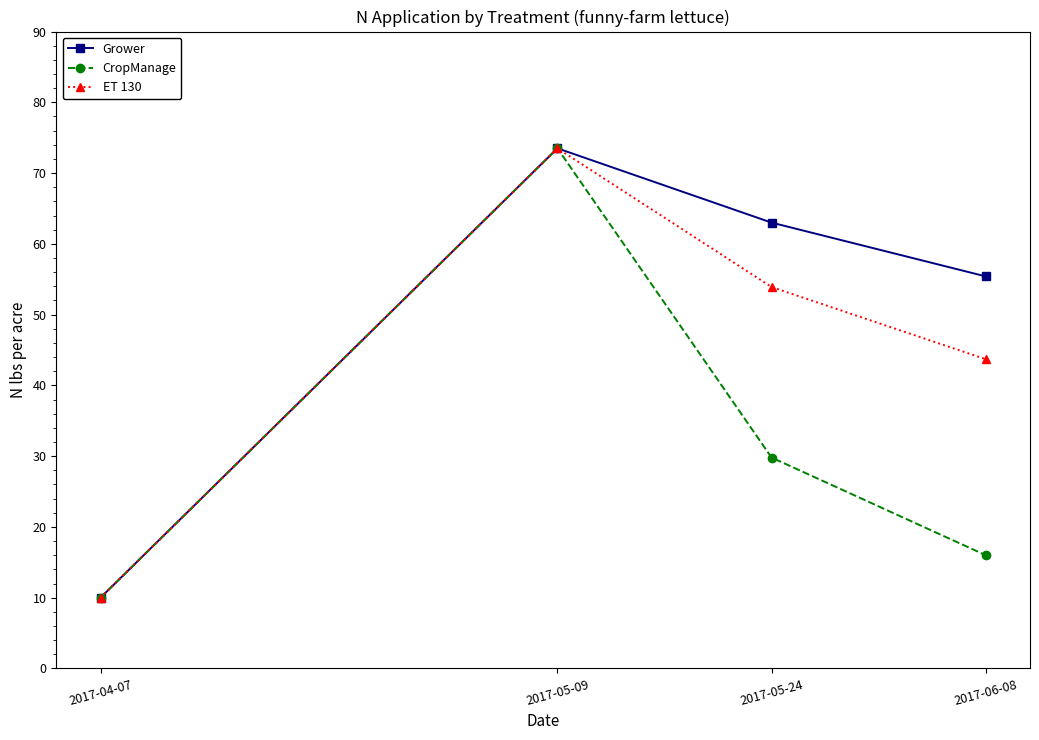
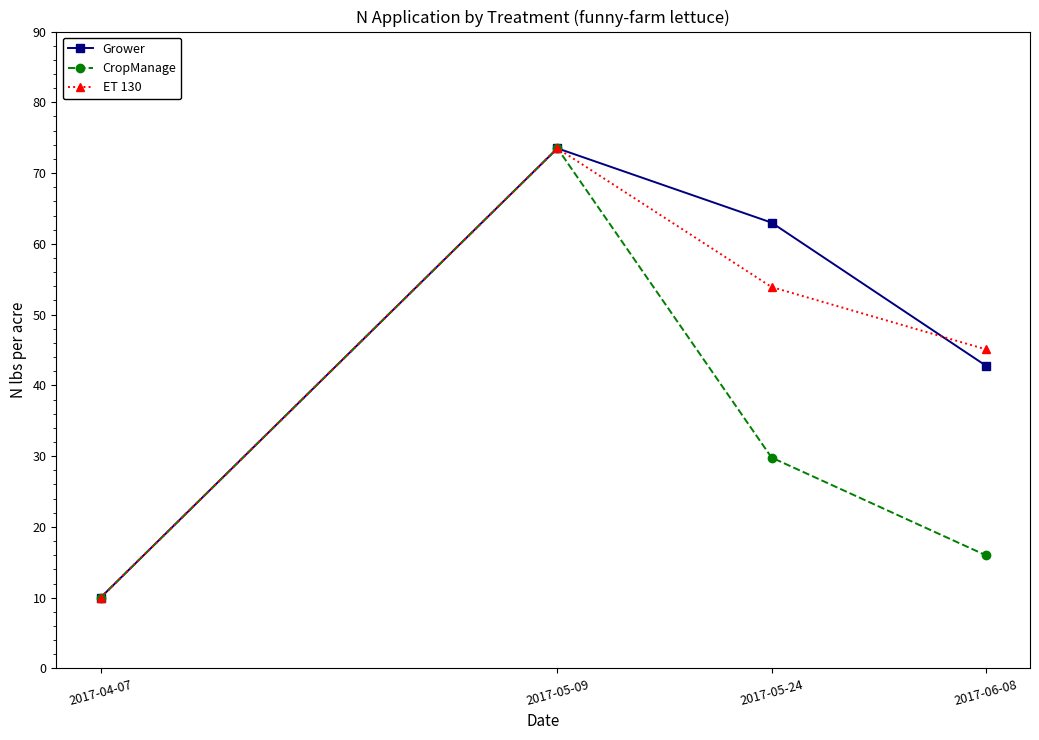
  {
    "Grower": {
      "2017-05-24": 63,
-     "2017-06-08": 55
+     "2017-06-08": 43
    },
    "CropManage": {
      "2017-05-24": 30,
      "2017-06-08": 16
    },
    "ET 130": {
      "2017-05-24": 54,
-     "2017-06-08": 44
+     "2017-06-08": 45
    }
  }
